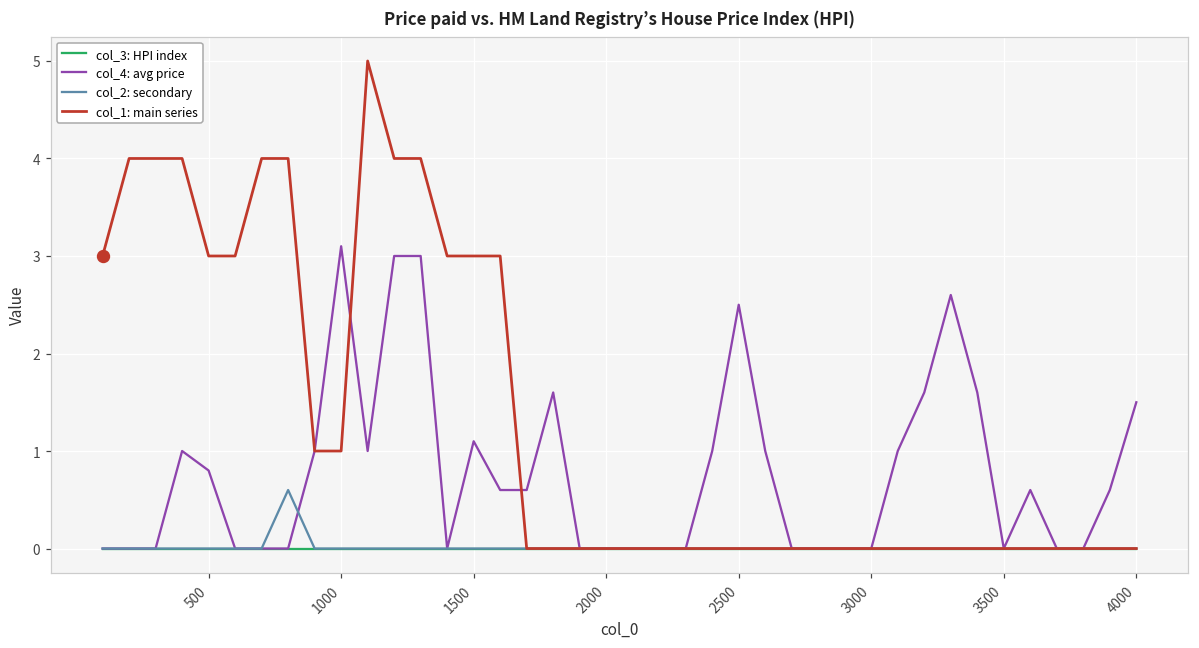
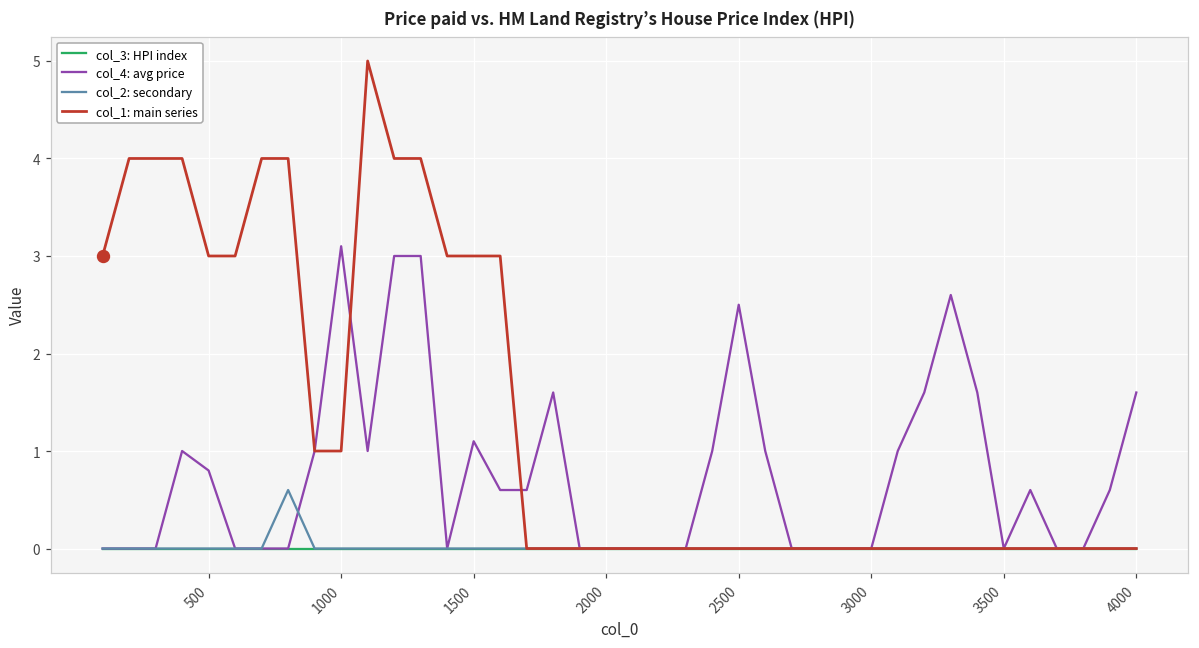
  {
    "col_4: avg price": {
      "500": 0.8,
      "1000": 3.1,
      "1500": 1.1,
      "2500": 2.5,
-     "4000": 1.5
+     "4000": 1.6
    }
  }
